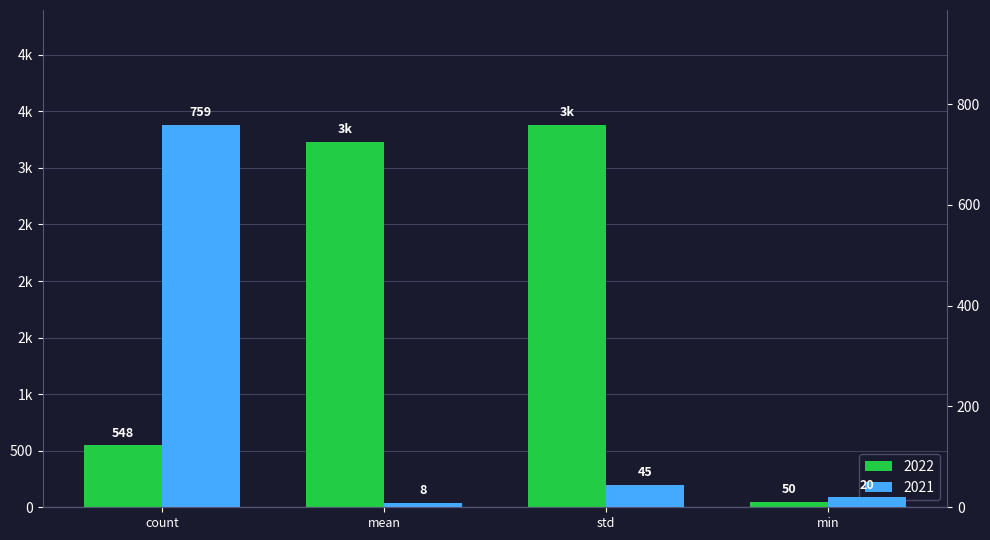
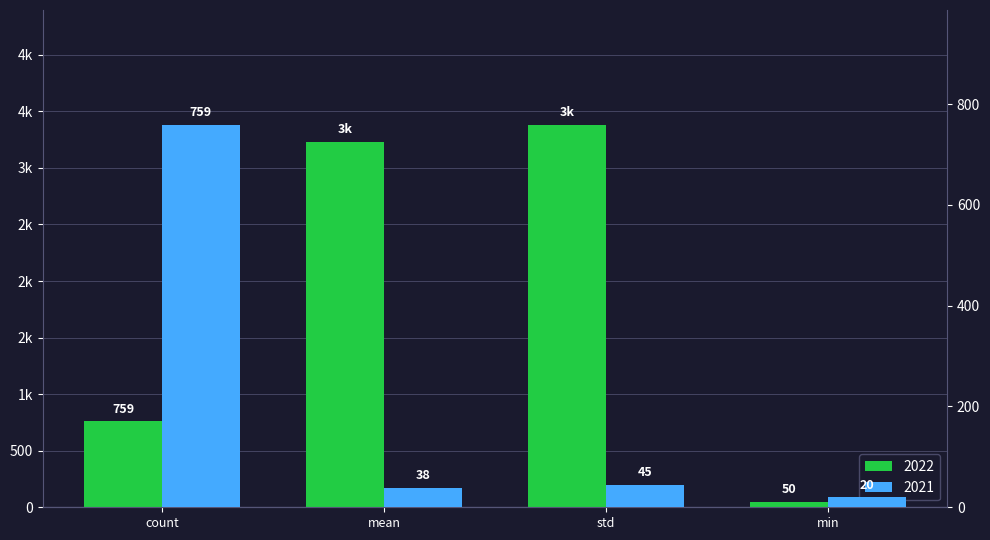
  {
    "2022": {
-     "count": "548",
+     "count": "759",
      "mean": "3k",
      "std": "3k",
      "min": "50"
    },
    "2021": {
      "count": "759",
-     "mean": "8",
+     "mean": "38",
      "std": "45"
    }
  }
